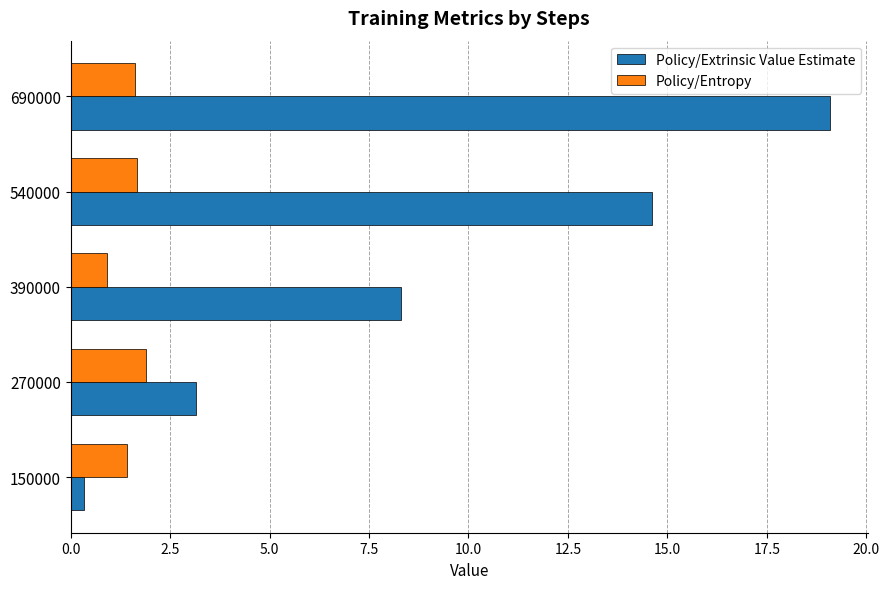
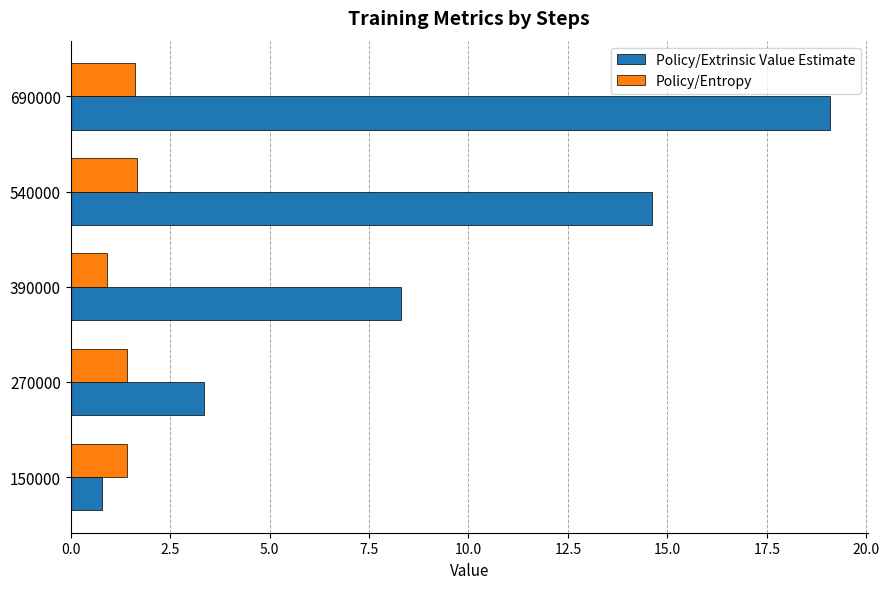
  {
    "Policy/Extrinsic Value Estimate": {
      "690000": 19.1,
      "540000": 14.6,
      "390000": 8.3,
-     "270000": 3.1,
-     "150000": 0.3
+     "270000": 3.4,
+     "150000": 0.8
    },
    "Policy/Entropy": {
      "690000": 1.6,
      "540000": 1.7,
      "390000": 0.9,
-     "270000": 1.9,
+     "270000": 1.4,
      "150000": 1.4
    }
  }
